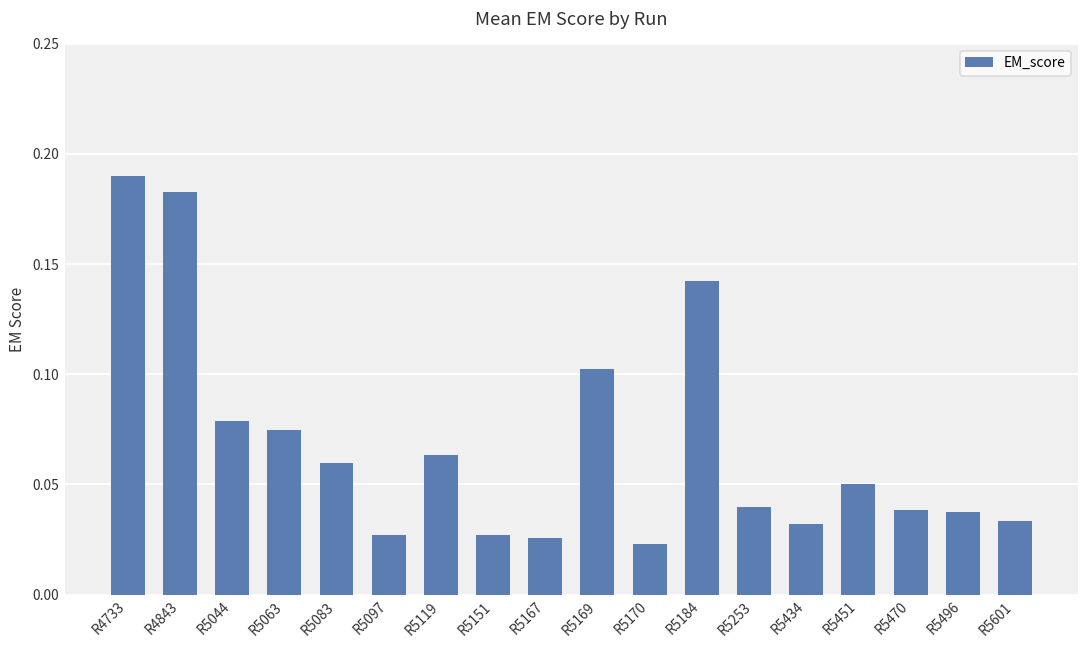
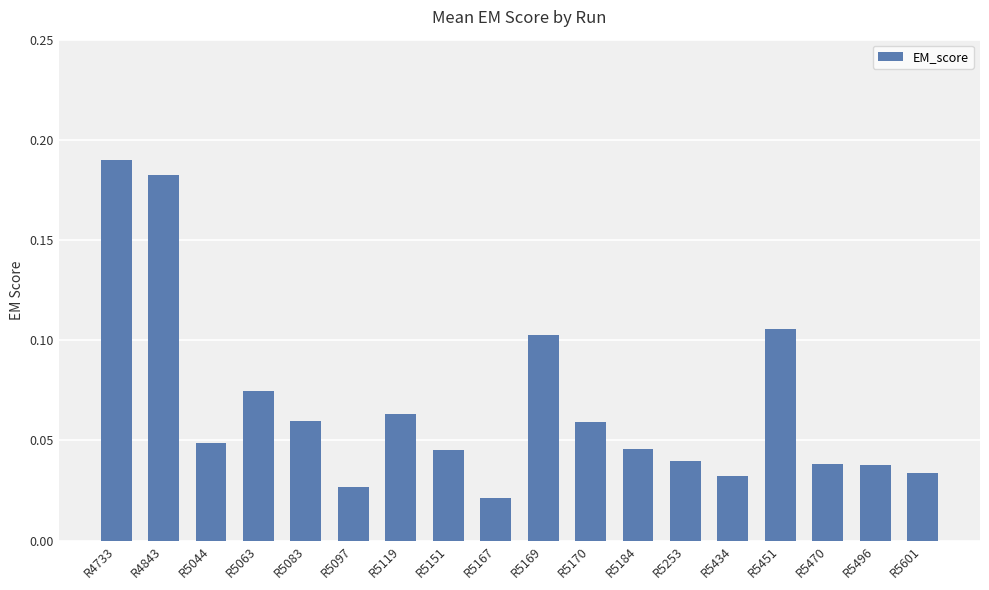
  {
    "R4733": 0.190,
    "R4843": 0.183,
-   "R5044": 0.079,
+   "R5044": 0.049,
    "R5063": 0.075,
    "R5083": 0.060,
    "R5097": 0.027,
    "R5119": 0.063,
-   "R5151": 0.027,
-   "R5167": 0.026,
+   "R5151": 0.045,
+   "R5167": 0.021,
    "R5169": 0.103,
-   "R5170": 0.023,
-   "R5184": 0.142,
+   "R5170": 0.059,
+   "R5184": 0.046,
    "R5253": 0.040,
    "R5434": 0.032,
-   "R5451": 0.050,
+   "R5451": 0.106,
    "R5470": 0.038,
    "R5496": 0.038,
    "R5601": 0.034
  }
